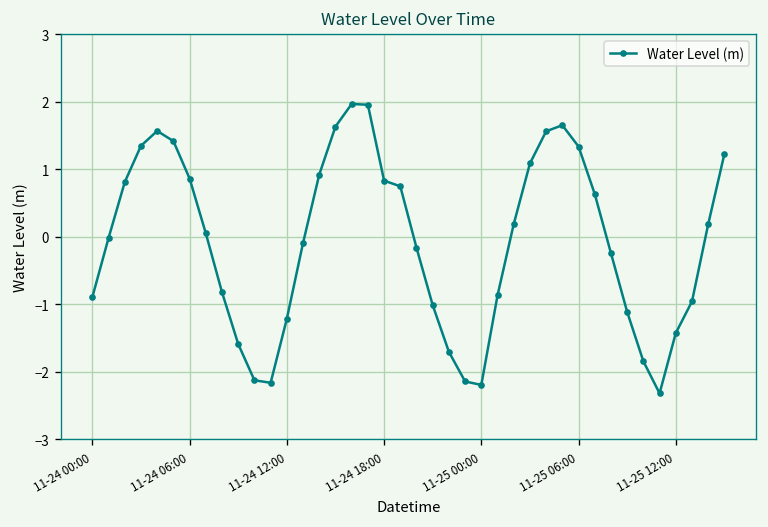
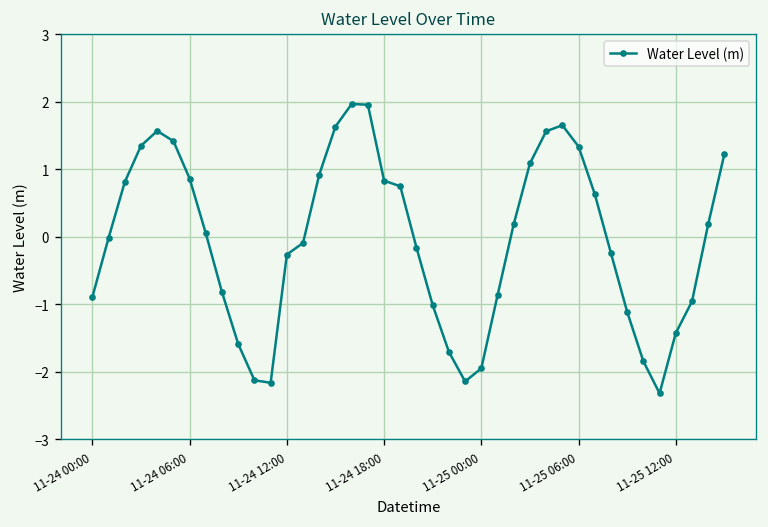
  {
    "11-24 00:00": -0.9,
    "11-24 06:00": 0.9,
-   "11-24 12:00": -1.2,
+   "11-24 12:00": -0.3,
    "11-24 18:00": 0.8,
-   "11-25 00:00": -2.2,
+   "11-25 00:00": -1.9,
    "11-25 06:00": 1.3,
    "11-25 12:00": -1.4
  }
